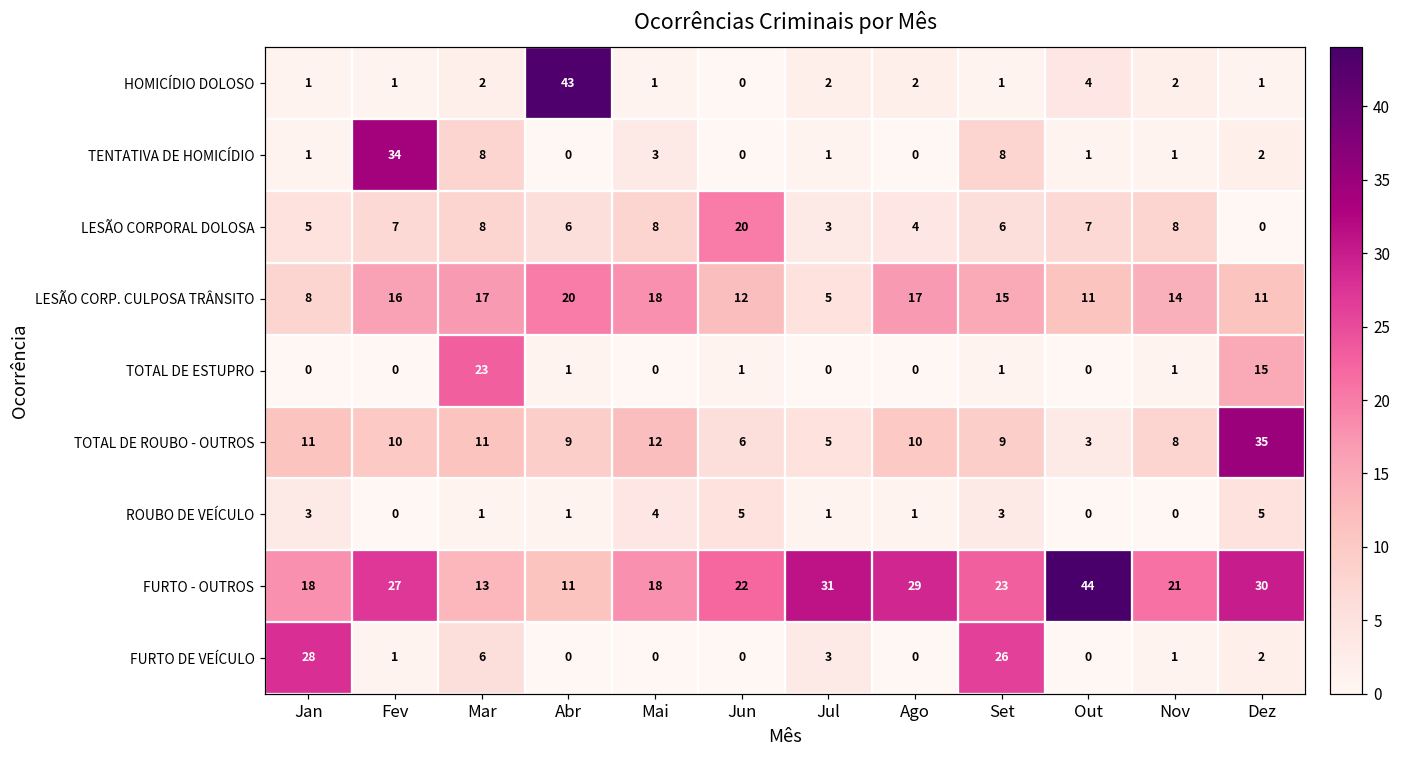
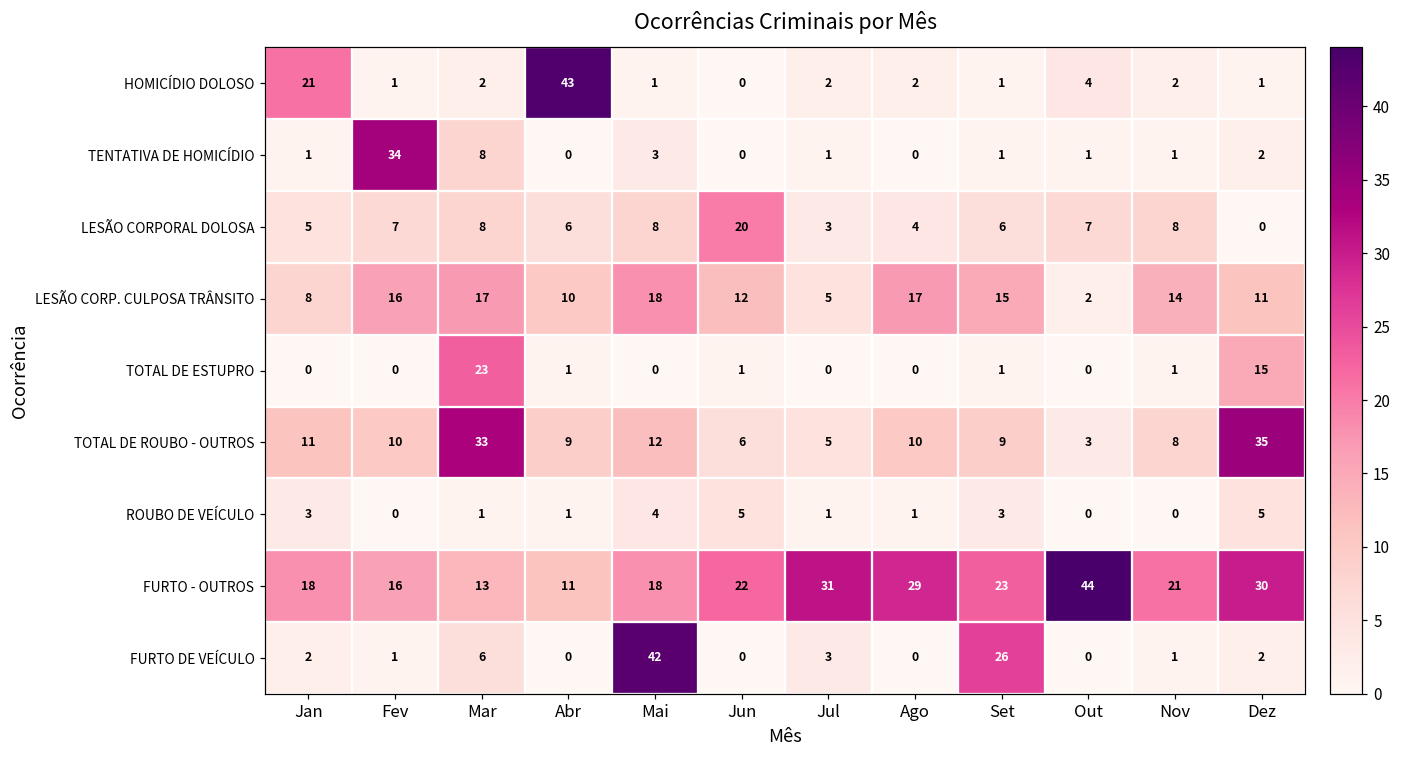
  {
    "HOMICÍDIO DOLOSO": {
-     "Jan": 1,
+     "Jan": 21,
      "Fev": 1,
      "Mar": 2,
      "Abr": 43,
      "Mai": 1,
      "Jun": 0,
      "Jul": 2,
      "Ago": 2,
      "Set": 1,
      "Out": 4,
      "Nov": 2,
      "Dez": 1
    },
    "TENTATIVA DE HOMICÍDIO": {
      "Jan": 1,
      "Fev": 34,
      "Mar": 8,
      "Abr": 0,
      "Mai": 3,
      "Jun": 0,
      "Jul": 1,
      "Ago": 0,
-     "Set": 8,
+     "Set": 1,
      "Out": 1,
      "Nov": 1,
      "Dez": 2
    },
    "LESÃO CORPORAL DOLOSA": {
      "Jan": 5,
      "Fev": 7,
      "Mar": 8,
      "Abr": 6,
      "Mai": 8,
      "Jun": 20,
      "Jul": 3,
      "Ago": 4,
      "Set": 6,
      "Out": 7,
      "Nov": 8,
      "Dez": 0
    },
    "LESÃO CORP. CULPOSA TRÂNSITO": {
      "Jan": 8,
      "Fev": 16,
      "Mar": 17,
-     "Abr": 20,
+     "Abr": 10,
      "Mai": 18,
      "Jun": 12,
      "Jul": 5,
      "Ago": 17,
      "Set": 15,
-     "Out": 11,
+     "Out": 2,
      "Nov": 14,
      "Dez": 11
    },
    "TOTAL DE ESTUPRO": {
      "Jan": 0,
      "Fev": 0,
      "Mar": 23,
      "Abr": 1,
      "Mai": 0,
      "Jun": 1,
      "Jul": 0,
      "Ago": 0,
      "Set": 1,
      "Out": 0,
      "Nov": 1,
      "Dez": 15
    },
    "TOTAL DE ROUBO - OUTROS": {
      "Jan": 11,
      "Fev": 10,
-     "Mar": 11,
+     "Mar": 33,
      "Abr": 9,
      "Mai": 12,
      "Jun": 6,
      "Jul": 5,
      "Ago": 10,
      "Set": 9,
      "Out": 3,
      "Nov": 8,
      "Dez": 35
    },
    "ROUBO DE VEÍCULO": {
      "Jan": 3,
      "Fev": 0,
      "Mar": 1,
      "Abr": 1,
      "Mai": 4,
      "Jun": 5,
      "Jul": 1,
      "Ago": 1,
      "Set": 3,
      "Out": 0,
      "Nov": 0,
      "Dez": 5
    },
    "FURTO - OUTROS": {
      "Jan": 18,
-     "Fev": 27,
+     "Fev": 16,
      "Mar": 13,
      "Abr": 11,
      "Mai": 18,
      "Jun": 22,
      "Jul": 31,
      "Ago": 29,
      "Set": 23,
      "Out": 44,
      "Nov": 21,
      "Dez": 30
    },
    "FURTO DE VEÍCULO": {
-     "Jan": 28,
+     "Jan": 2,
      "Fev": 1,
      "Mar": 6,
      "Abr": 0,
-     "Mai": 0,
+     "Mai": 42,
      "Jun": 0,
      "Jul": 3,
      "Ago": 0,
      "Set": 26,
      "Out": 0,
      "Nov": 1,
      "Dez": 2
    }
  }
